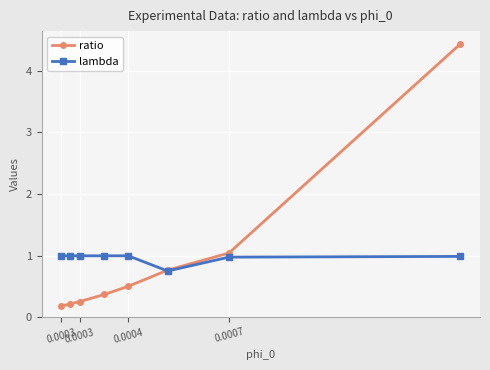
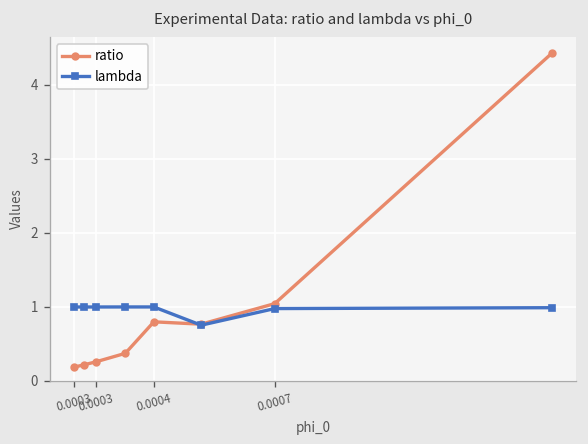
  {
    "ratio": {
-     "0.0004": 0.5,
+     "0.0004": 0.8,
      "0.0007": 1.0
    },
    "lambda": {
      "0.0004": 1.0,
      "0.0007": 1.0
    }
  }
